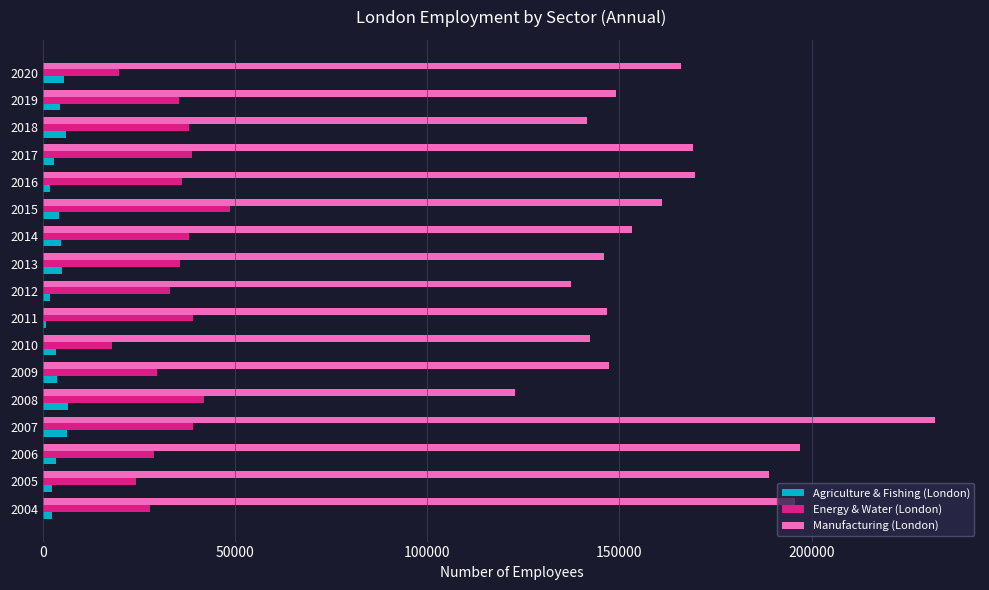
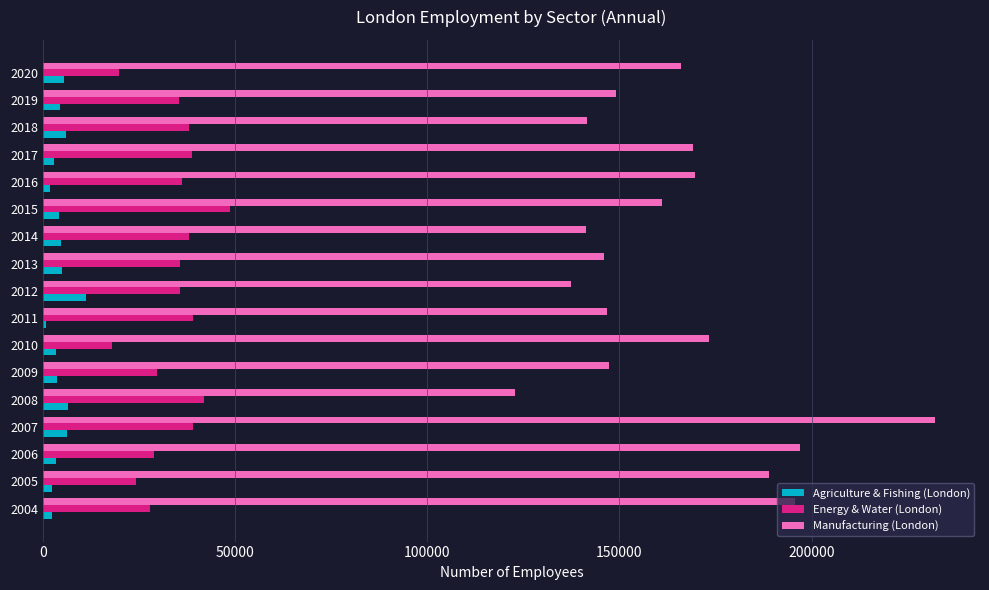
  {
    "Agriculture & Fishing (London)": {
      "2020": 5000,
      "2019": 4000,
      "2018": 6000,
      "2017": 3000,
      "2016": 2000,
      "2015": 4000,
      "2014": 5000,
      "2013": 5000,
-     "2012": 2000,
+     "2012": 11000,
      "2011": 1000,
      "2010": 3000,
      "2009": 4000,
      "2008": 7000,
      "2007": 6000,
      "2006": 4000,
      "2005": 3000,
      "2004": 2000
    },
    "Energy & Water (London)": {
      "2020": 20000,
      "2019": 35000,
      "2018": 38000,
      "2017": 39000,
      "2016": 36000,
      "2015": 49000,
      "2014": 38000,
      "2013": 36000,
-     "2012": 33000,
+     "2012": 36000,
      "2011": 39000,
      "2010": 18000,
      "2009": 30000,
      "2008": 42000,
      "2007": 39000,
      "2006": 29000,
      "2005": 24000,
      "2004": 28000
    },
    "Manufacturing (London)": {
      "2020": 166000,
      "2019": 149000,
      "2018": 142000,
      "2017": 169000,
      "2016": 170000,
      "2015": 161000,
-     "2014": 153000,
+     "2014": 141000,
      "2013": 146000,
      "2012": 138000,
      "2011": 147000,
-     "2010": 142000,
+     "2010": 173000,
      "2009": 147000,
      "2008": 123000,
      "2007": 232000,
      "2006": 197000,
      "2005": 189000
    }
  }
